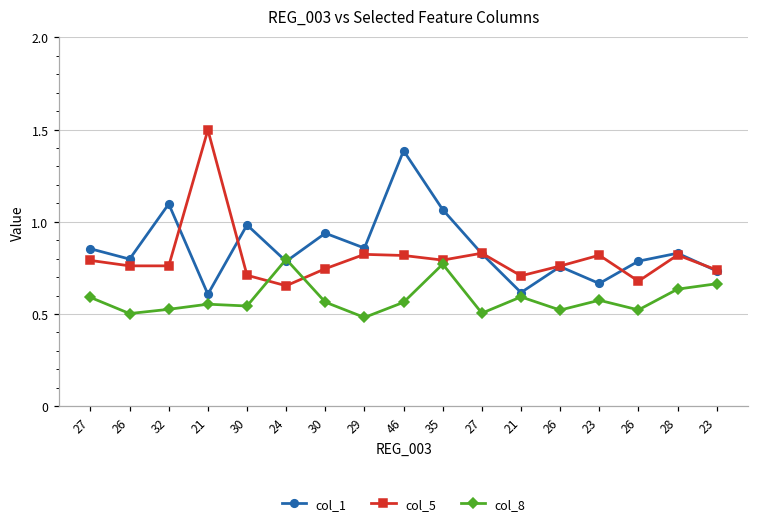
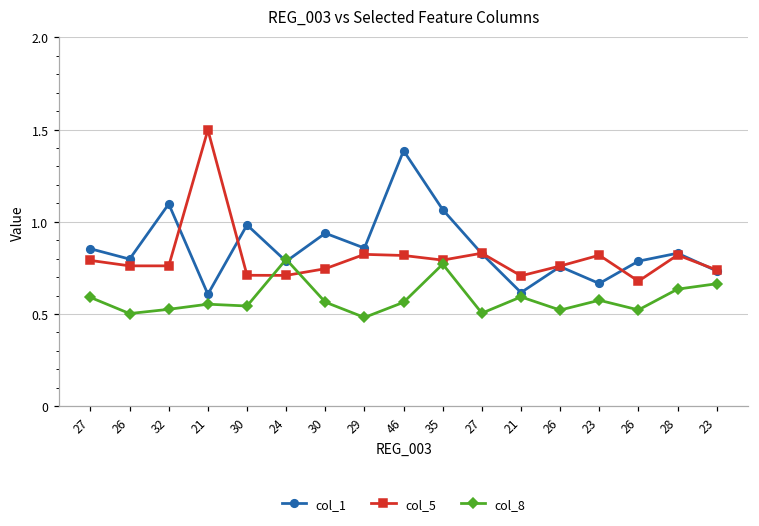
  {
    "col_1": {
      "32": 1.10,
      "29": 0.86,
      "46": 1.39,
      "35": 1.07
    },
    "col_5": {
      "32": 0.76,
-     "24": 0.65,
+     "24": 0.71,
      "29": 0.82,
      "46": 0.82,
      "35": 0.79
    },
    "col_8": {
      "32": 0.53,
      "29": 0.48,
      "46": 0.56,
      "35": 0.77,
      "28": 0.63
    }
  }
